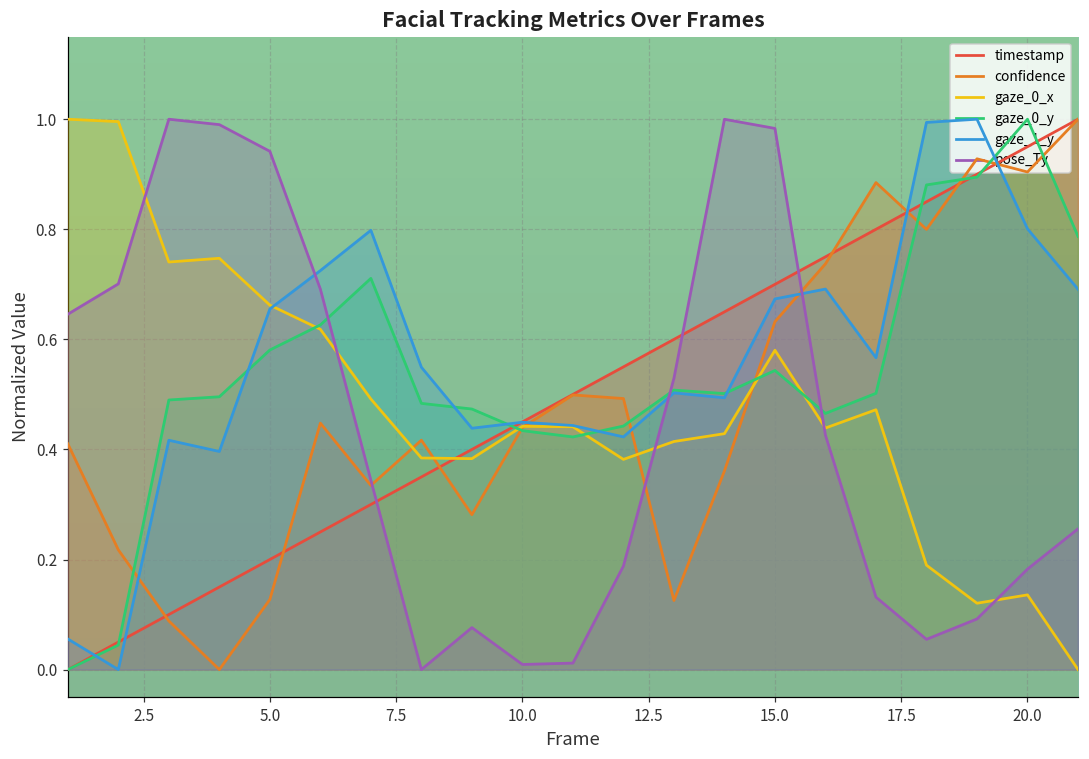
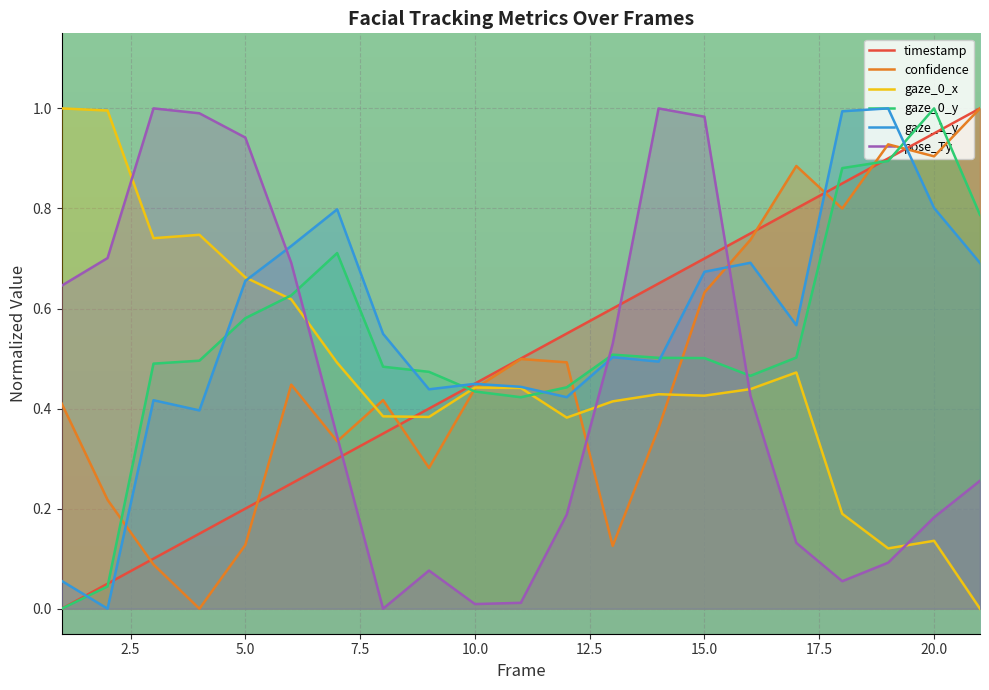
  {
    "gaze_0_x": {
      "5.0": 0.66,
-     "15.0": 0.58,
+     "15.0": 0.43,
      "20.0": 0.14
    },
    "gaze_0_y": {
      "5.0": 0.58,
      "10.0": 0.43,
-     "15.0": 0.54
+     "15.0": 0.50
    },
    "gaze_1_y": {
      "5.0": 0.66,
      "15.0": 0.67,
      "20.0": 0.80
    },
    "pose_Ty": {
      "5.0": 0.94,
      "10.0": 0.01,
      "15.0": 0.98,
      "20.0": 0.18
    }
  }
